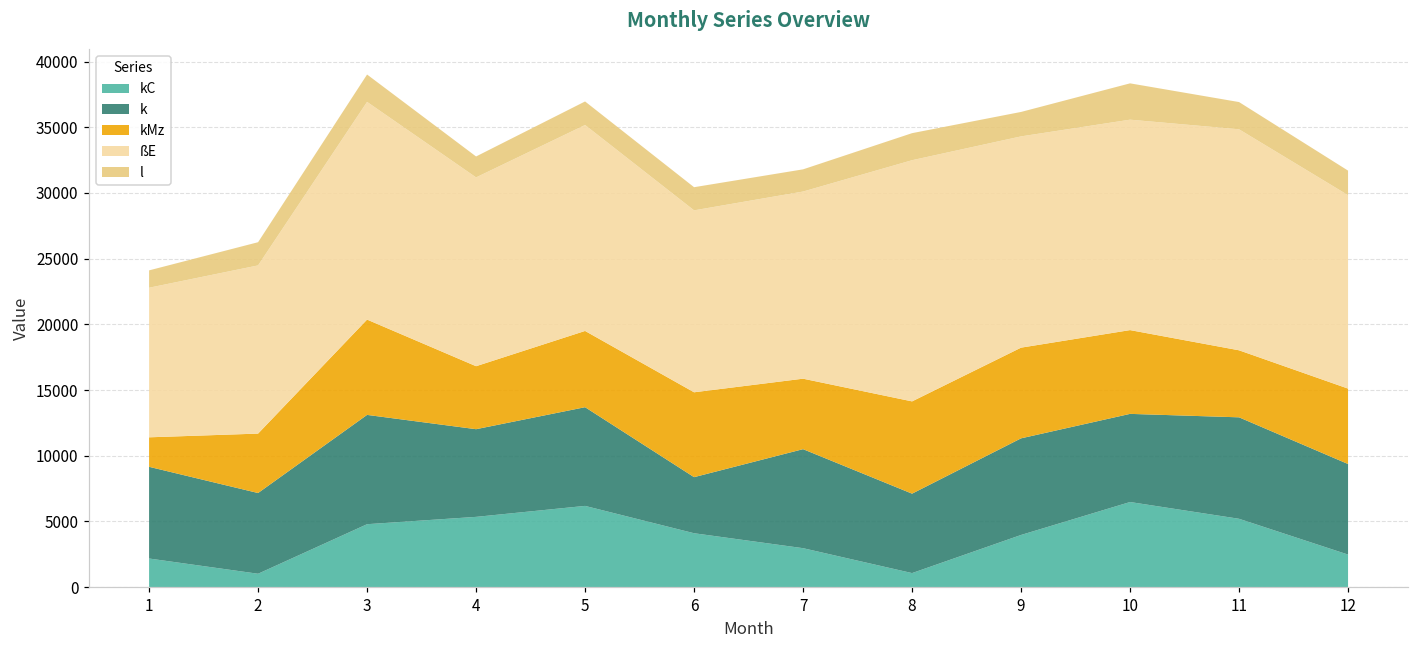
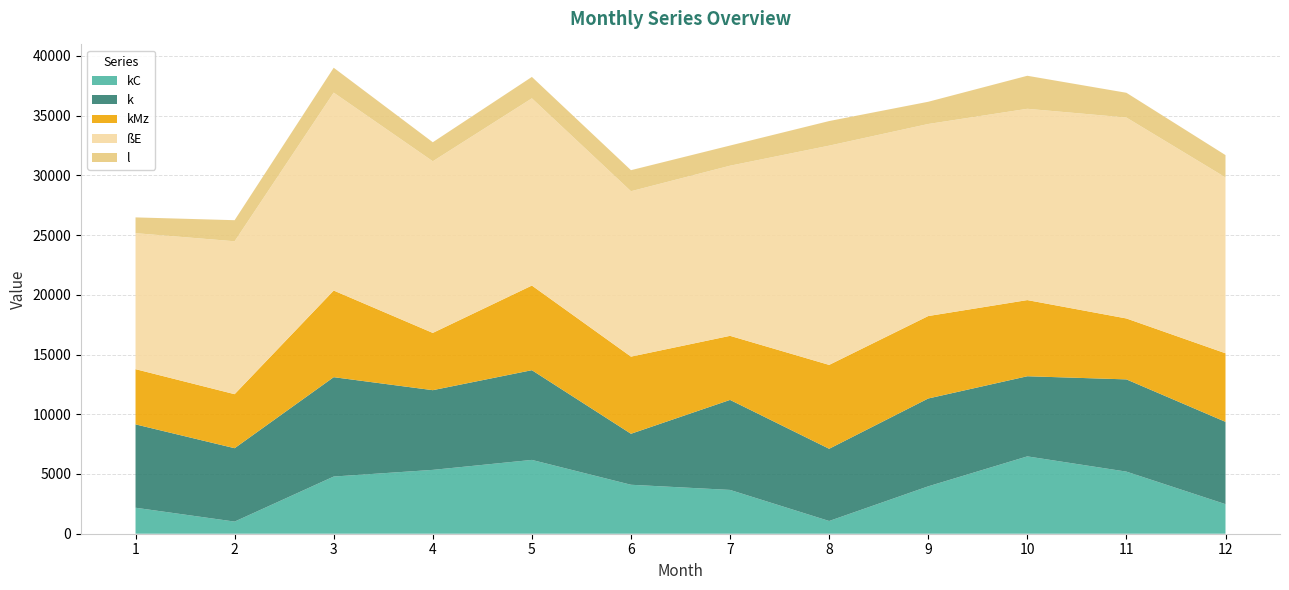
  {
    "kC": {
      "1": 2200,
      "2": 1000,
      "3": 4800,
      "4": 5300,
      "5": 6200,
      "6": 4100,
-     "7": 3000,
+     "7": 3700,
      "8": 1100,
      "9": 4000,
      "10": 6500,
      "11": 5200,
      "12": 2500
    },
    "k": {
      "1": 7000,
      "2": 6100,
      "3": 8300,
      "4": 6700,
      "5": 7500,
      "6": 4300,
      "7": 7500,
      "8": 6000,
      "9": 7400,
      "10": 6700,
      "11": 7700,
      "12": 6900
    },
    "kMz": {
-     "1": 2200,
+     "1": 4600,
      "2": 4500,
      "3": 7300,
      "4": 4800,
-     "5": 5800,
+     "5": 7100,
      "6": 6500,
      "7": 5400,
      "8": 7000,
      "9": 6900,
      "10": 6400,
      "11": 5100,
      "12": 5700
    }
  }
